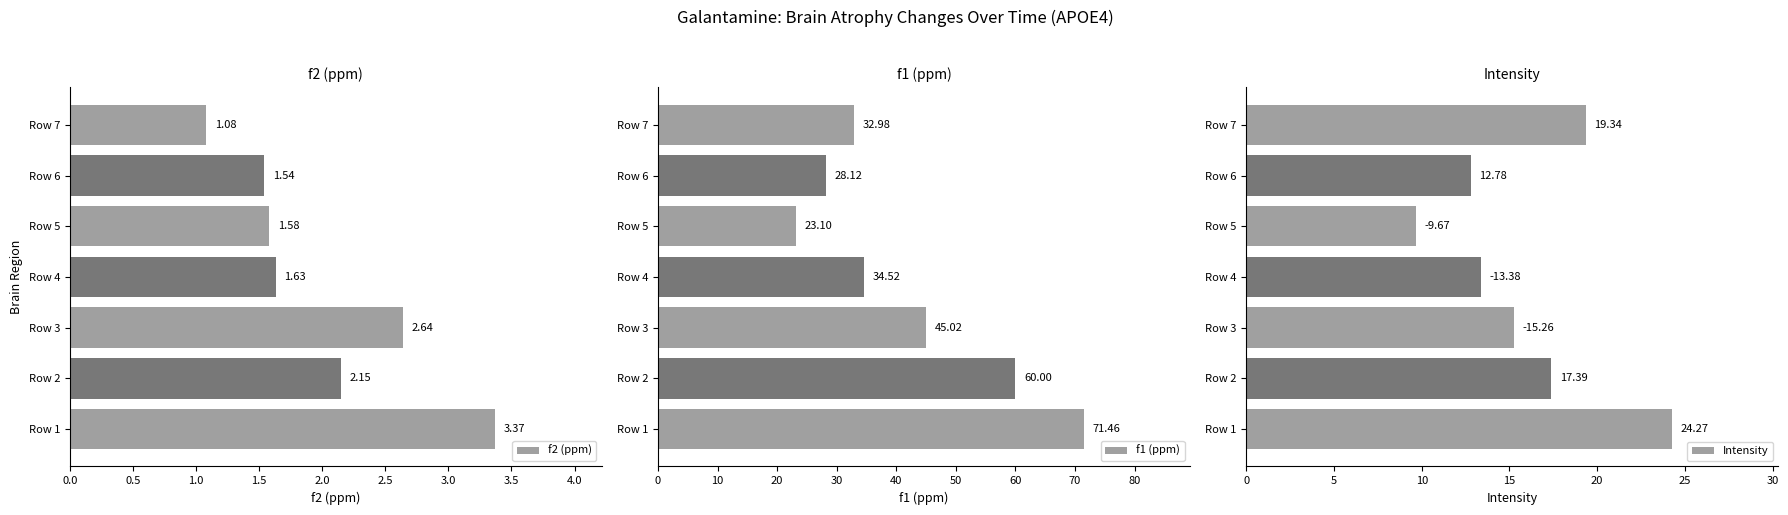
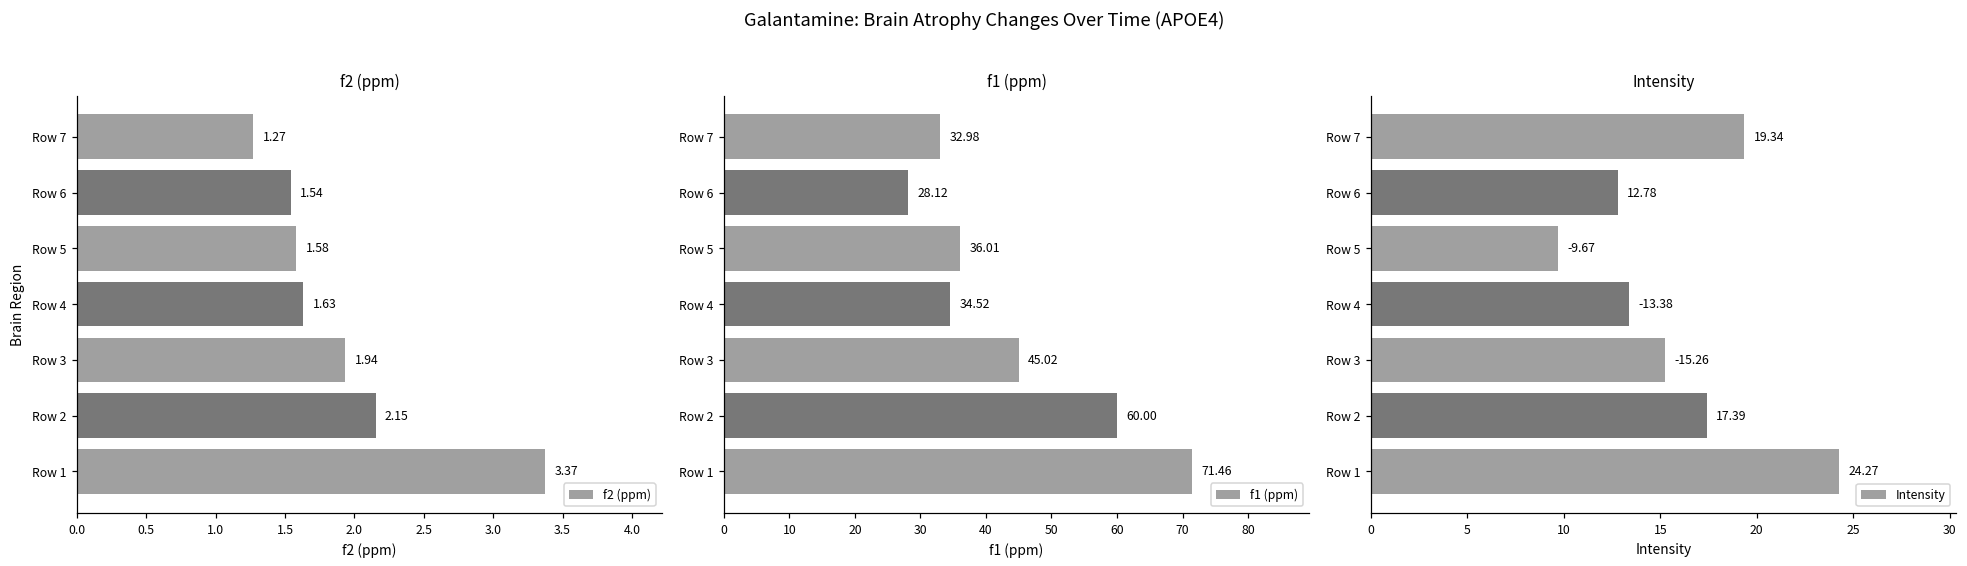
  {
    "f2 (ppm)": {
-     "Row 7": 1.08,
+     "Row 7": 1.27,
      "Row 6": 1.54,
      "Row 5": 1.58,
      "Row 4": 1.63,
-     "Row 3": 2.64,
+     "Row 3": 1.94,
      "Row 2": 2.15,
      "Row 1": 3.37
    },
    "f1 (ppm)": {
      "Row 7": 32.98,
      "Row 6": 28.12,
-     "Row 5": 23.10,
+     "Row 5": 36.01,
      "Row 4": 34.52,
      "Row 3": 45.02,
      "Row 2": 60.00,
      "Row 1": 71.46
    },
    "Intensity": {
      "Row 7": 19.34,
      "Row 6": 12.78,
      "Row 2": 17.39,
      "Row 1": 24.27
    }
  }
